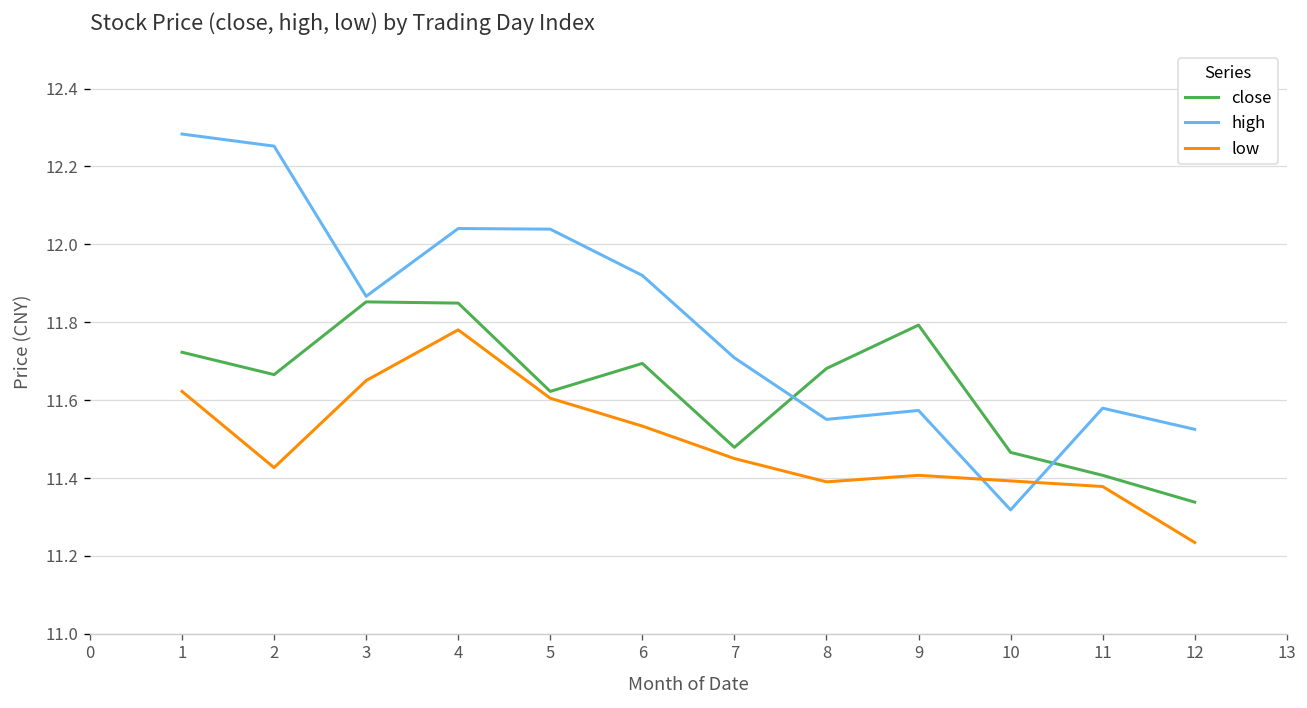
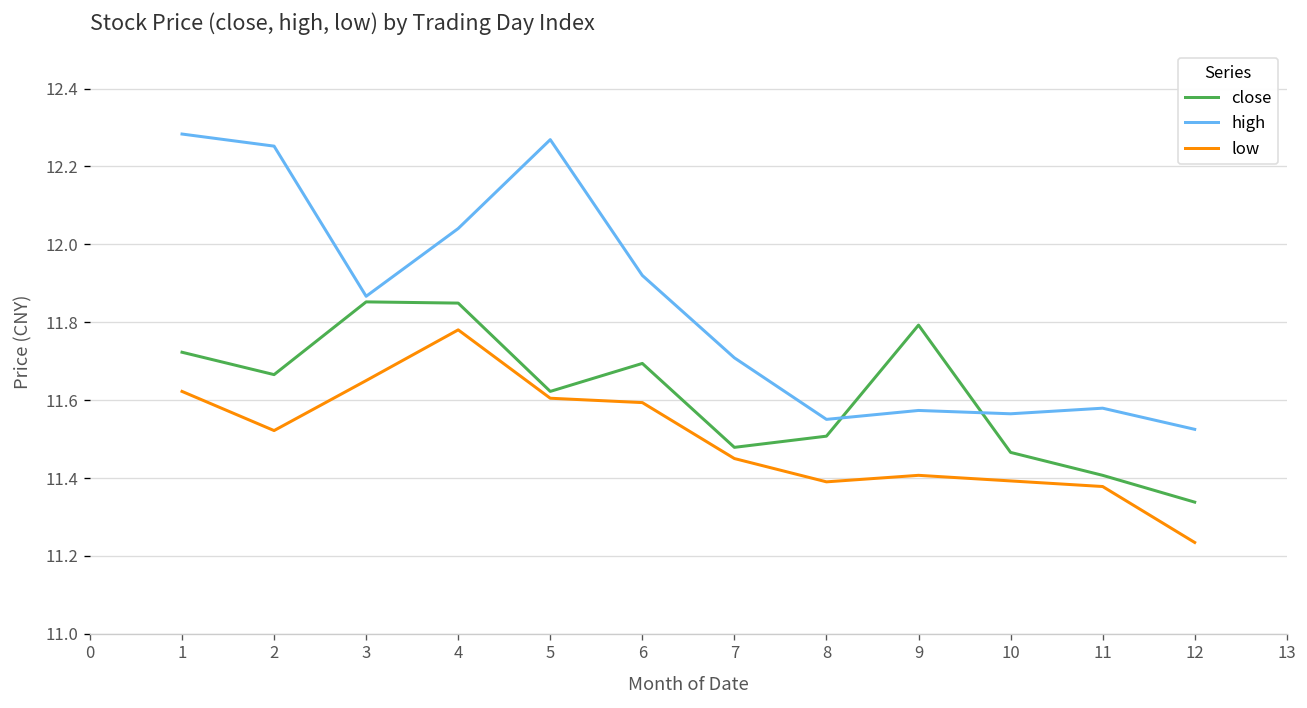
  {
    "close": {
      "1": 11.72,
      "2": 11.67,
      "3": 11.85,
      "4": 11.85,
      "5": 11.62,
      "6": 11.69,
      "7": 11.48,
-     "8": 11.68,
+     "8": 11.51,
      "9": 11.79,
      "10": 11.47,
      "11": 11.41,
      "12": 11.34
    },
    "high": {
      "1": 12.28,
      "2": 12.25,
      "3": 11.87,
      "4": 12.04,
-     "5": 12.04,
+     "5": 12.27,
      "6": 11.92,
      "7": 11.71,
      "8": 11.55,
      "9": 11.57,
-     "10": 11.32,
+     "10": 11.56,
      "11": 11.58,
      "12": 11.53
    },
    "low": {
      "1": 11.62,
-     "2": 11.43,
+     "2": 11.52,
      "3": 11.65,
      "4": 11.78,
      "5": 11.60,
-     "6": 11.53,
+     "6": 11.59,
      "7": 11.45,
      "8": 11.39,
      "9": 11.41,
      "10": 11.39,
      "11": 11.38,
      "12": 11.23
    }
  }
